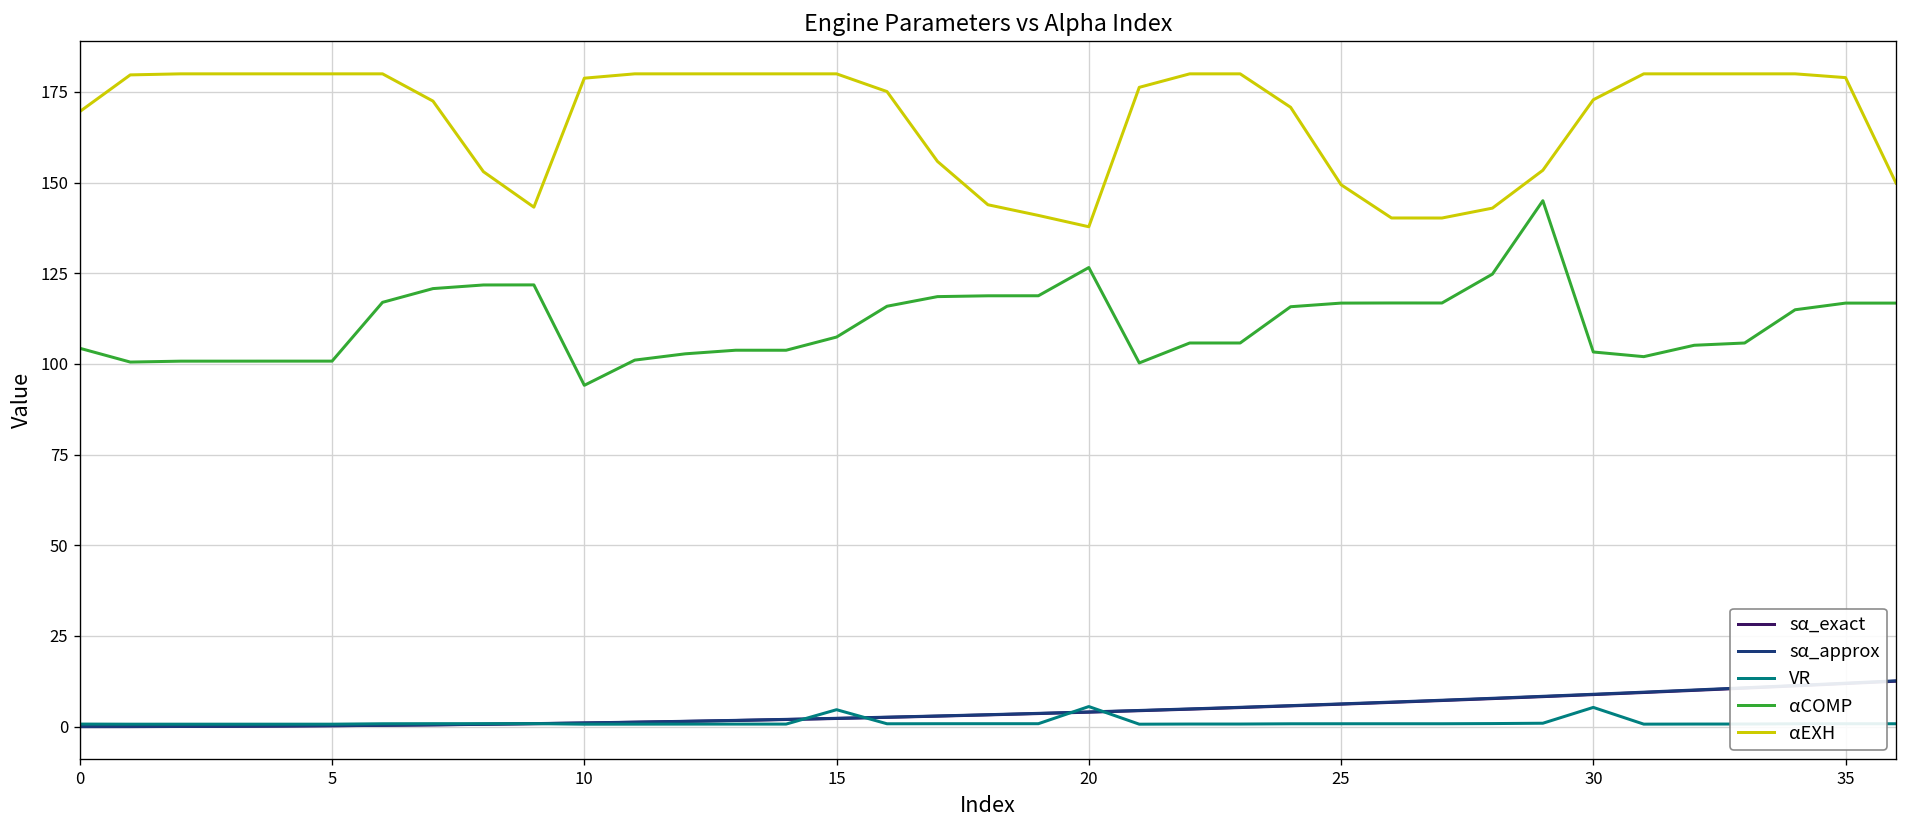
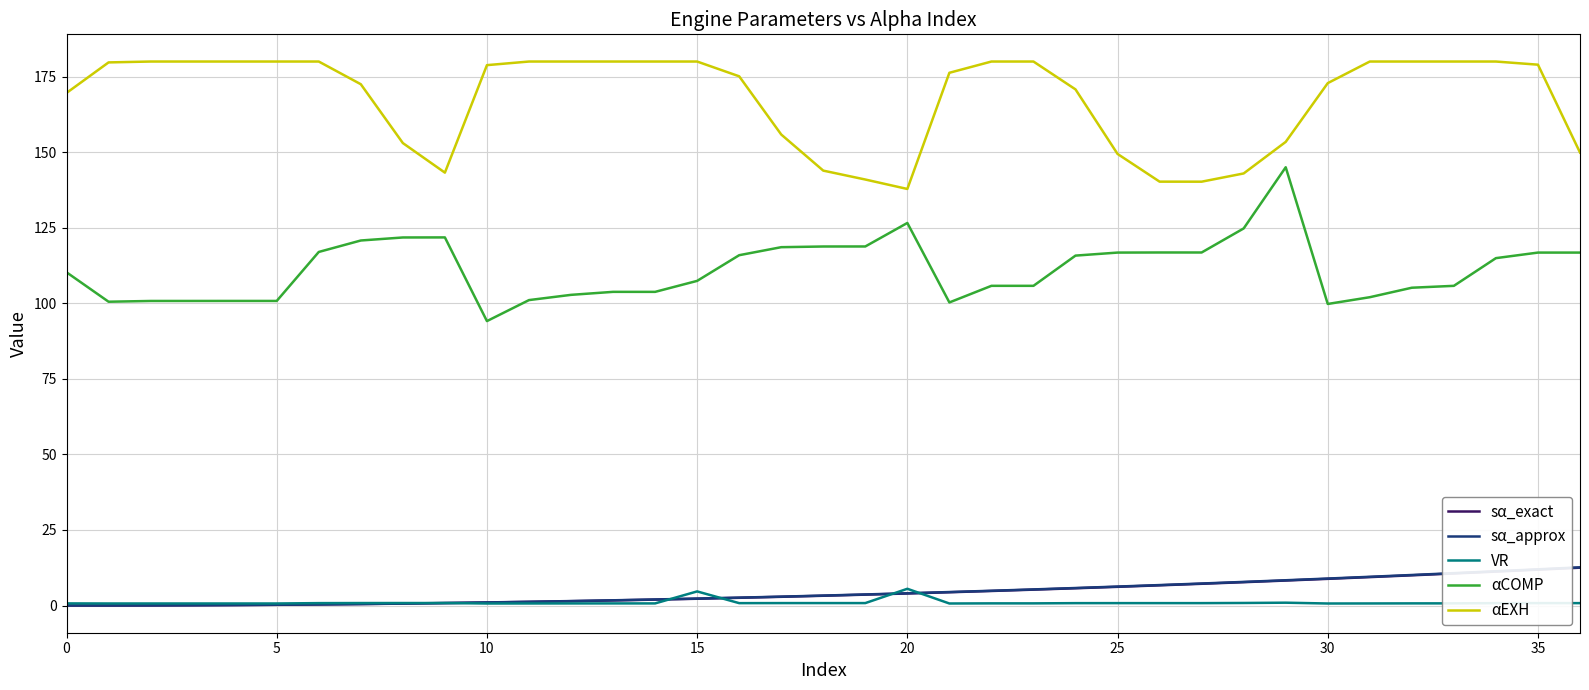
  {
    "VR": {
      "15": 5,
      "20": 6,
      "25": 1,
-     "30": 5
+     "30": 1
    },
    "αCOMP": {
-     "0": 104,
+     "0": 110,
      "5": 101,
      "10": 94,
      "15": 107,
      "20": 127,
      "25": 117,
-     "30": 103,
+     "30": 100,
      "35": 117
    },
    "αEXH": {
      "0": 170,
      "5": 180,
      "10": 179,
      "15": 180,
      "20": 138,
      "25": 149,
      "30": 173,
      "35": 179
    }
  }
